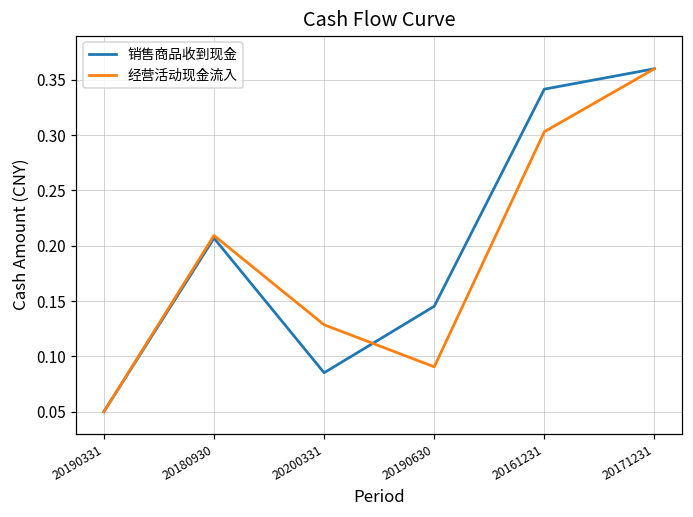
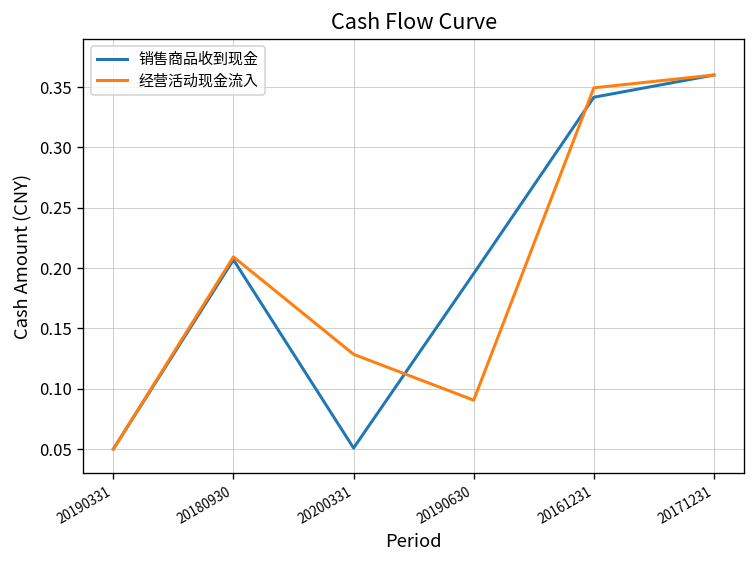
  {
    "销售商品收到现金": {
-     "20200331": 0.085,
-     "20190630": 0.145,
+     "20200331": 0.051,
+     "20190630": 0.195,
      "20161231": 0.342
    },
    "经营活动现金流入": {
      "20200331": 0.129,
      "20190630": 0.091,
-     "20161231": 0.303
+     "20161231": 0.349
    }
  }
